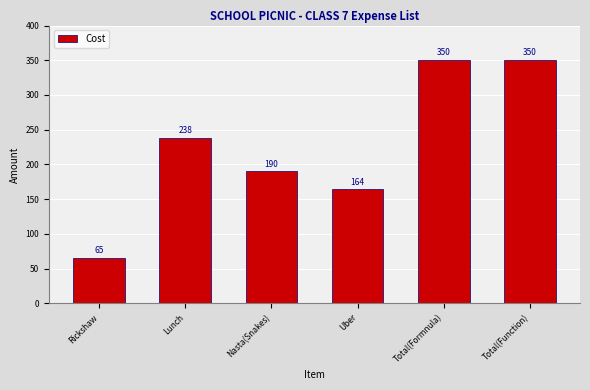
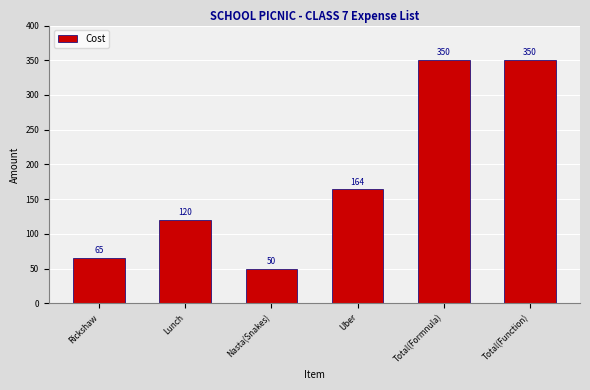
  {
    "Rickshaw": 65,
-   "Lunch": 238,
-   "Nasta(Snakes)": 190,
+   "Lunch": 120,
+   "Nasta(Snakes)": 50,
    "Uber": 164,
    "Total(Formnula)": 350,
    "Total(Function)": 350
  }
